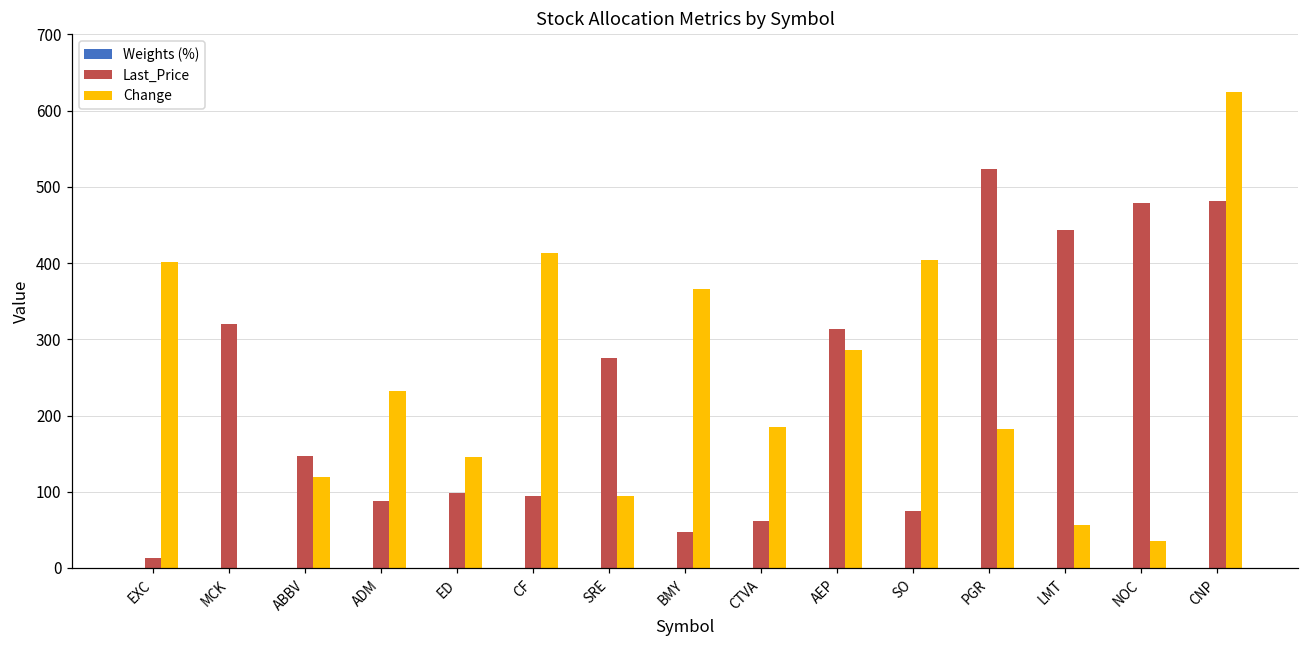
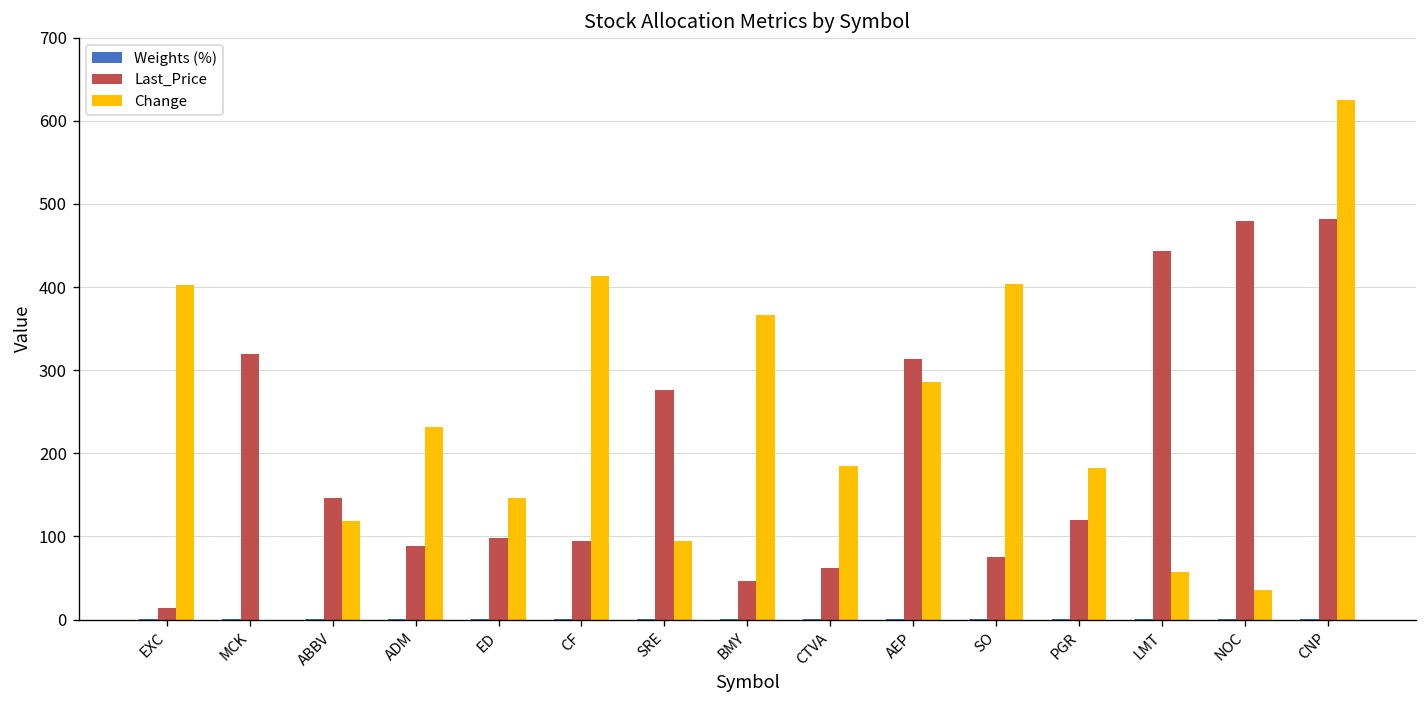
  {
    "Last_Price": {
      "EXC": 10,
      "MCK": 320,
      "ABBV": 150,
      "ADM": 90,
      "ED": 100,
      "CF": 90,
      "SRE": 280,
      "BMY": 50,
      "CTVA": 60,
      "AEP": 310,
      "SO": 80,
-     "PGR": 520,
+     "PGR": 120,
      "LMT": 440,
      "NOC": 480,
      "CNP": 480
    },
    "Change": {
      "EXC": 400,
      "MCK": 0,
      "ABBV": 120,
      "ADM": 230,
      "ED": 150,
      "CF": 410,
      "SRE": 100,
      "BMY": 370,
      "CTVA": 190,
      "AEP": 290,
      "SO": 400,
      "PGR": 180,
      "LMT": 60,
      "NOC": 40,
      "CNP": 630
    }
  }
